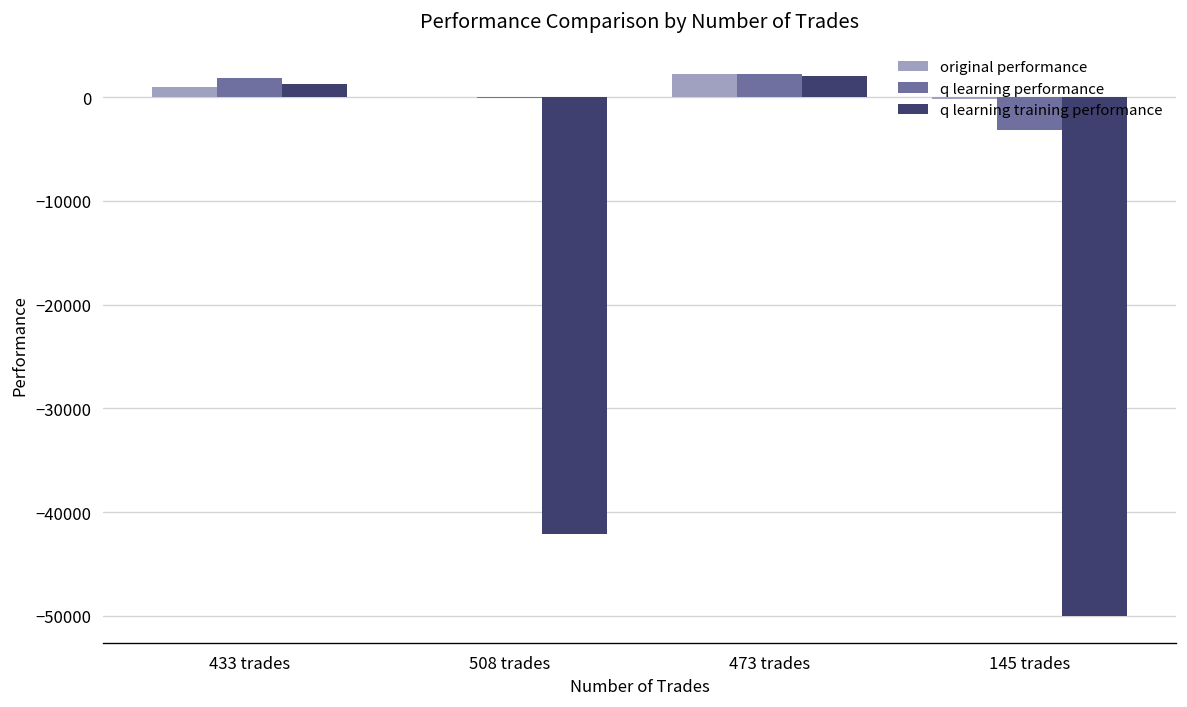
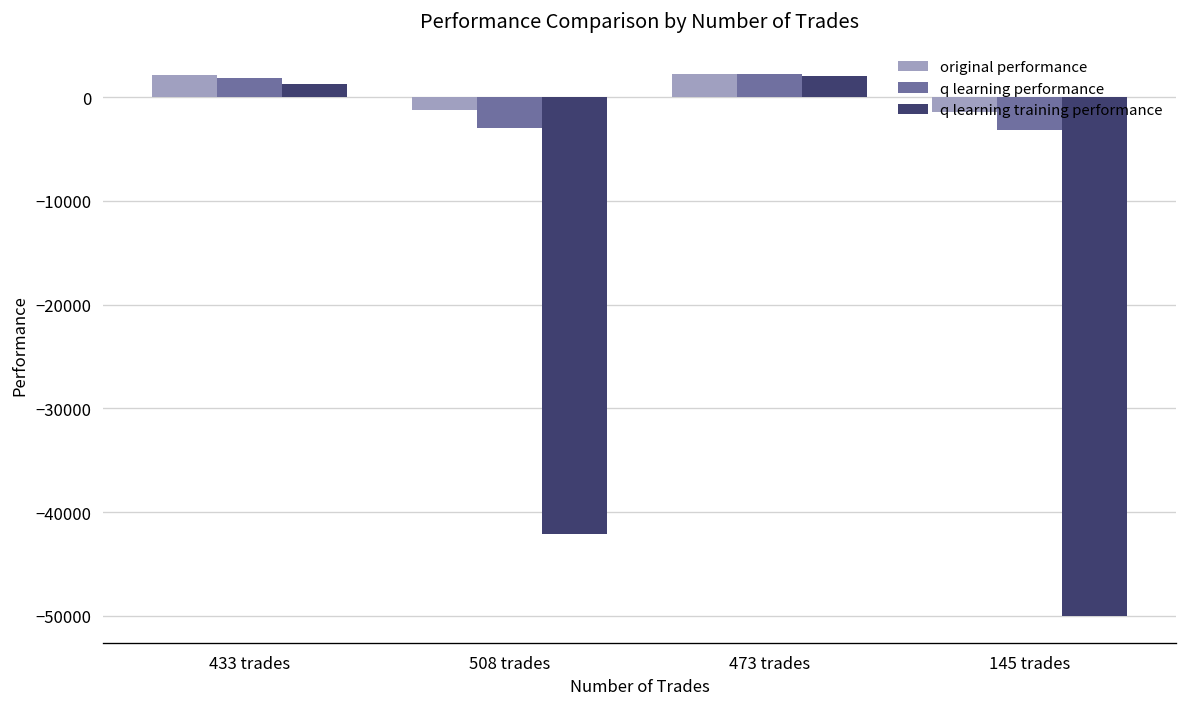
  {
    "original performance": {
-     "433 trades": 1000,
-     "508 trades": 0,
+     "433 trades": 2000,
+     "508 trades": -1000,
      "473 trades": 2000,
-     "145 trades": 0
+     "145 trades": -1000
    },
    "q learning performance": {
      "433 trades": 2000,
-     "508 trades": 0,
+     "508 trades": -3000,
      "473 trades": 2000,
      "145 trades": -3000
    },
    "q learning training performance": {
      "433 trades": 1000,
      "508 trades": -42000,
      "473 trades": 2000,
      "145 trades": -50000
    }
  }
